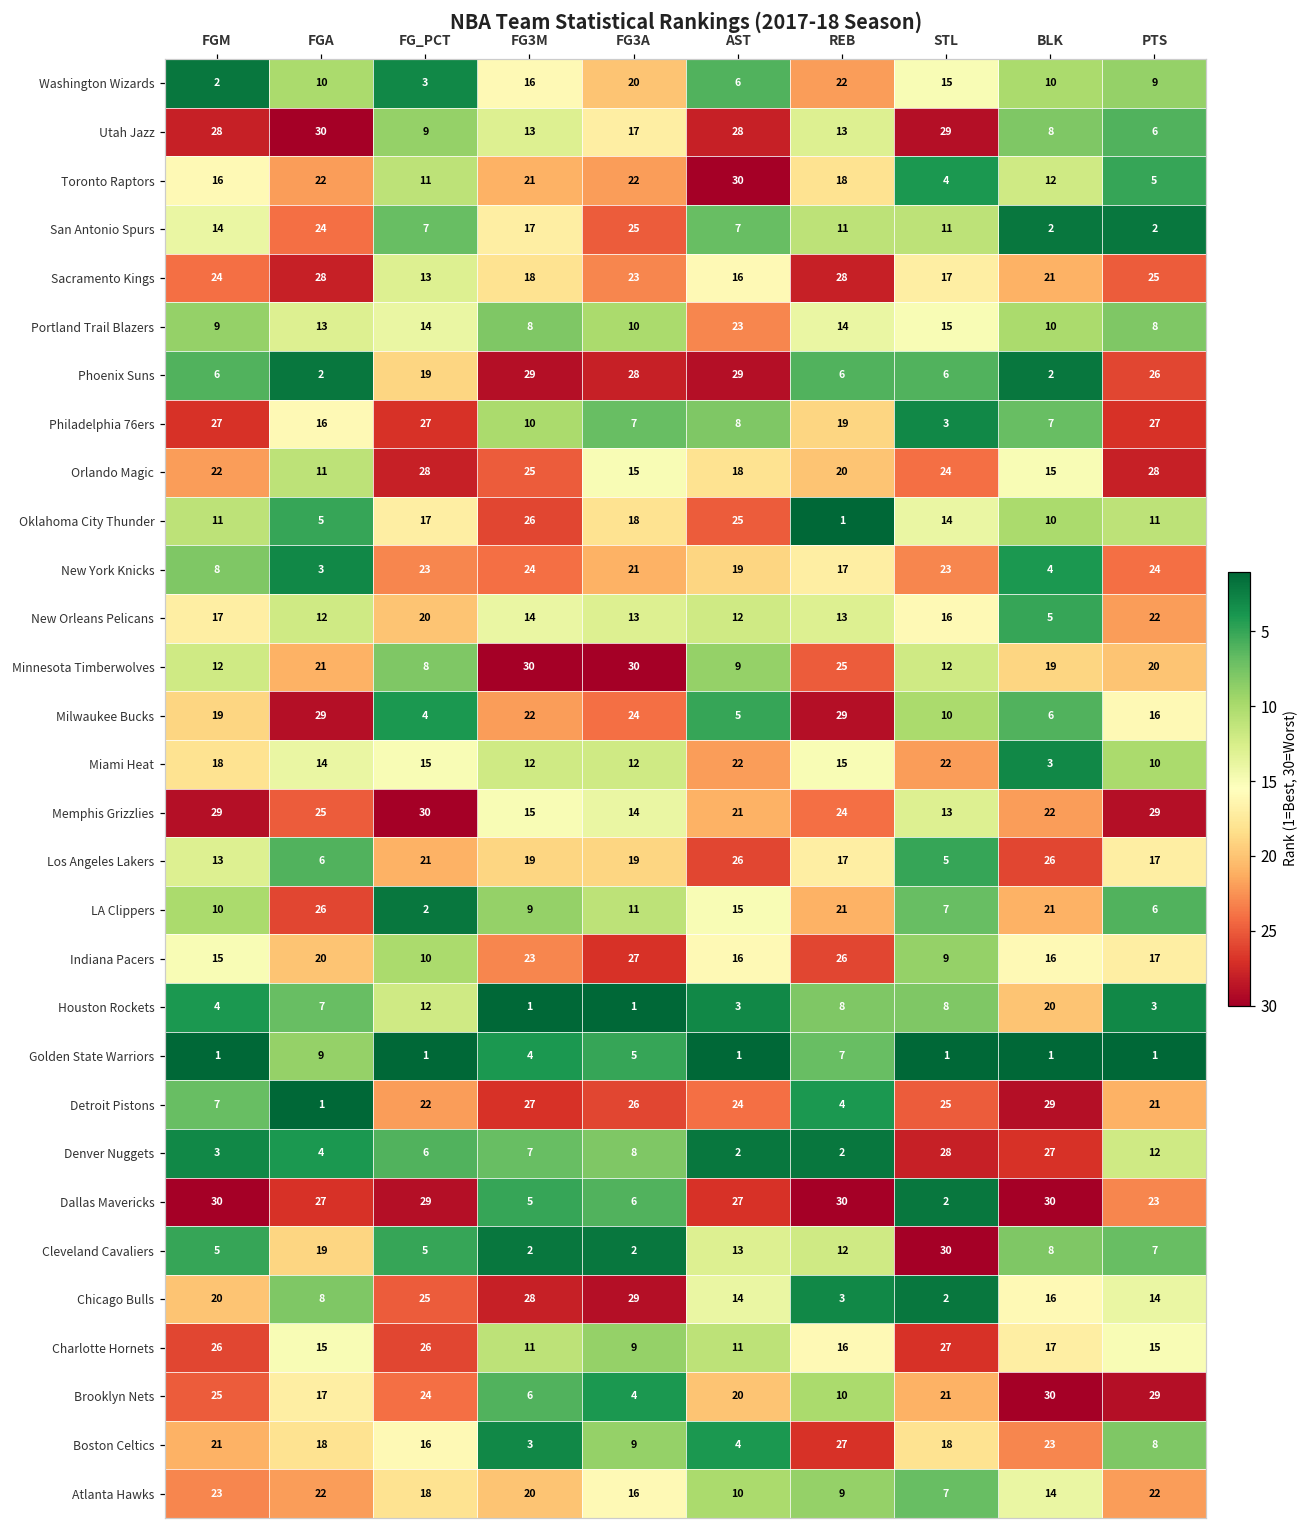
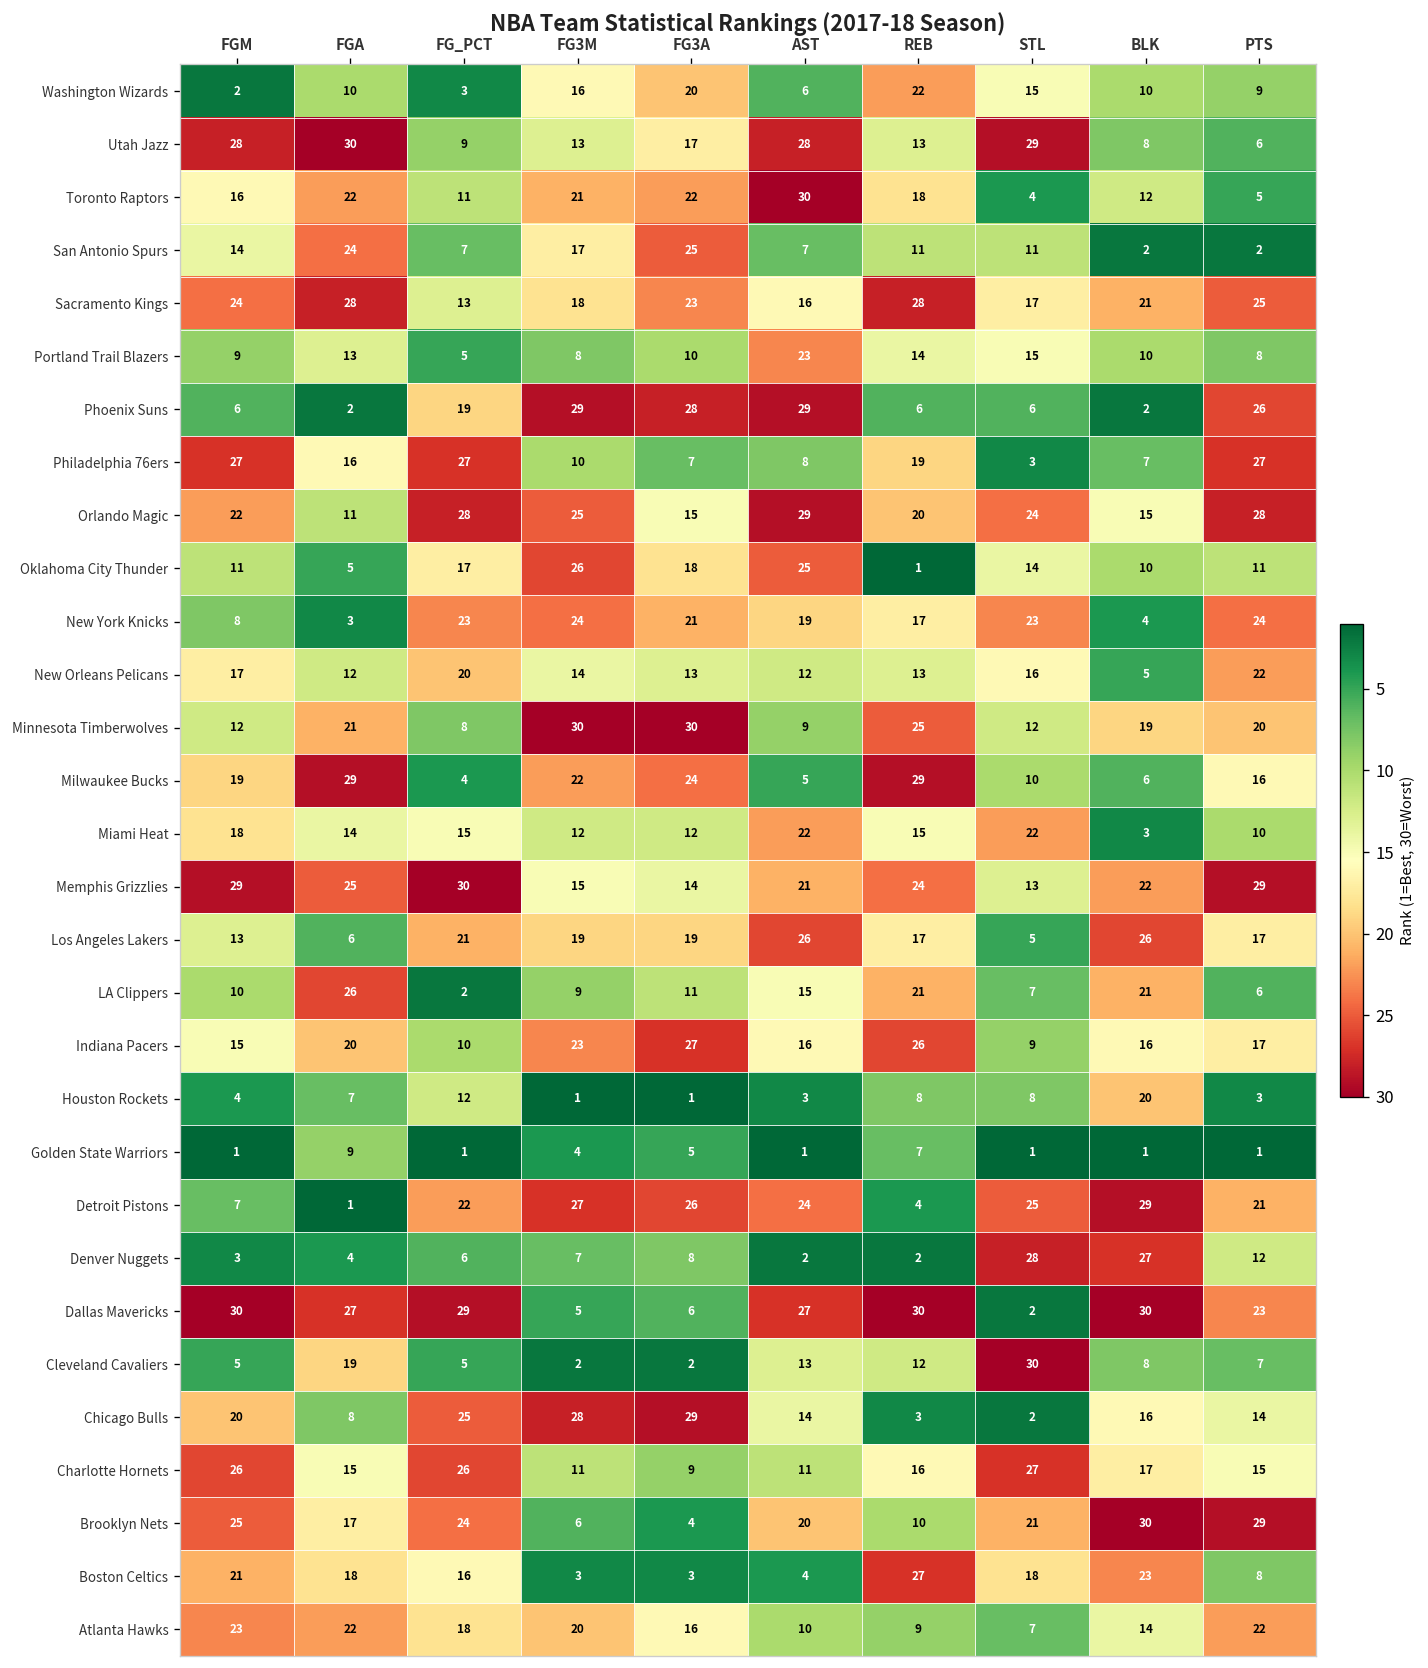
  {
    "Portland Trail Blazers": {
      "FGM": 9,
      "FGA": 13,
-     "FG_PCT": 14,
+     "FG_PCT": 5,
      "FG3M": 8,
      "FG3A": 10,
      "AST": 23,
      "REB": 14,
      "STL": 15,
      "BLK": 10,
      "PTS": 8
    },
    "Orlando Magic": {
      "FGM": 22,
      "FGA": 11,
      "FG_PCT": 28,
      "FG3M": 25,
      "FG3A": 15,
-     "AST": 18,
+     "AST": 29,
      "REB": 20,
      "STL": 24,
      "BLK": 15,
      "PTS": 28
    },
    "Boston Celtics": {
      "FGM": 21,
      "FGA": 18,
      "FG_PCT": 16,
      "FG3M": 3,
-     "FG3A": 9,
+     "FG3A": 3,
      "AST": 4,
      "REB": 27,
      "STL": 18,
      "BLK": 23,
      "PTS": 8
    }
  }
